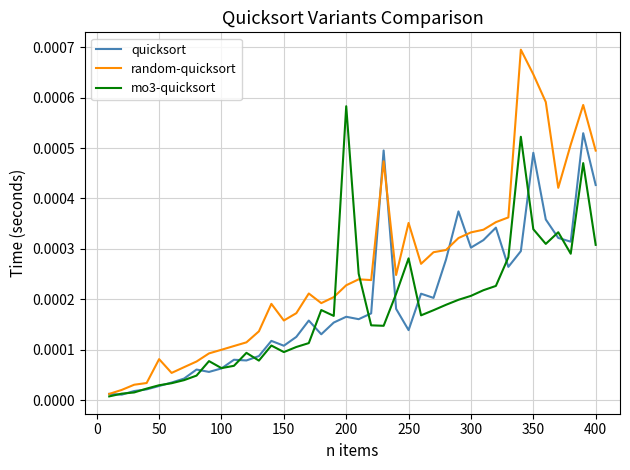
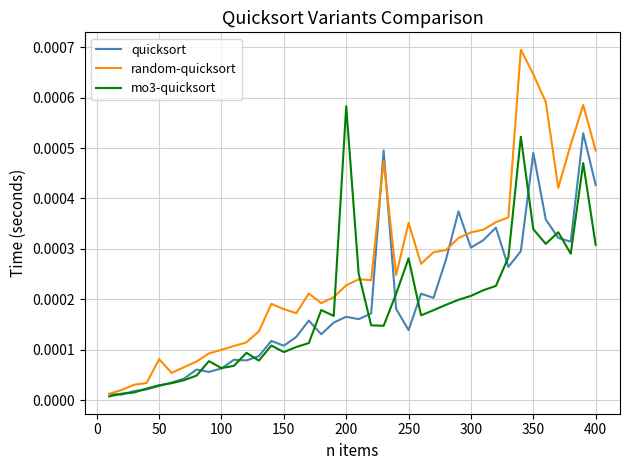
  {
    "quicksort": {
      "150": 0.00011,
      "200": 0.00017,
      "250": 0.00014,
      "300": 0.00030,
      "350": 0.00049,
      "400": 0.00043
    },
    "random-quicksort": {
      "50": 0.00008,
      "100": 0.00010,
-     "150": 0.00016,
+     "150": 0.00018,
      "200": 0.00023,
      "250": 0.00035,
      "300": 0.00033,
      "350": 0.00065,
      "400": 0.00049
    },
    "mo3-quicksort": {
      "150": 0.00010,
      "200": 0.00058,
      "250": 0.00028,
      "300": 0.00021,
      "350": 0.00034,
      "400": 0.00031
    }
  }
